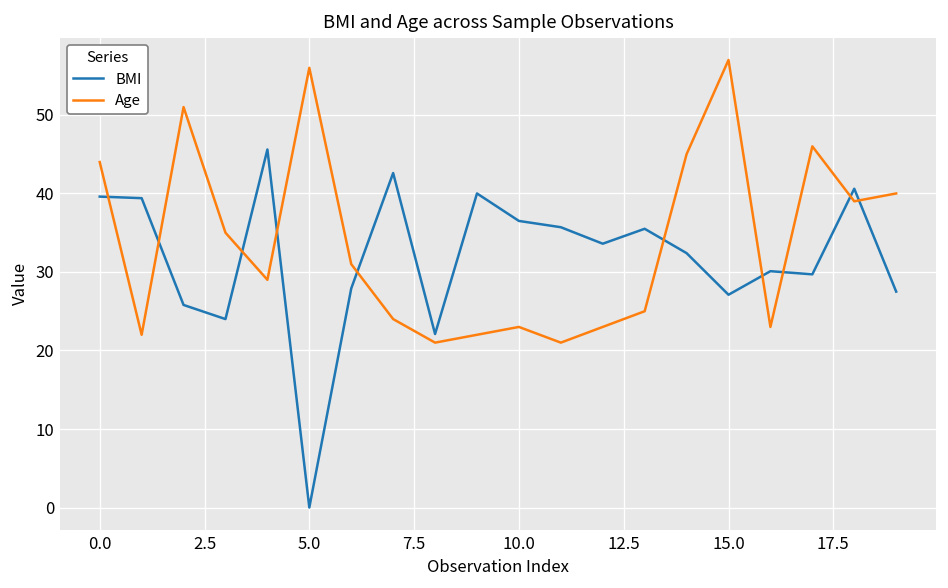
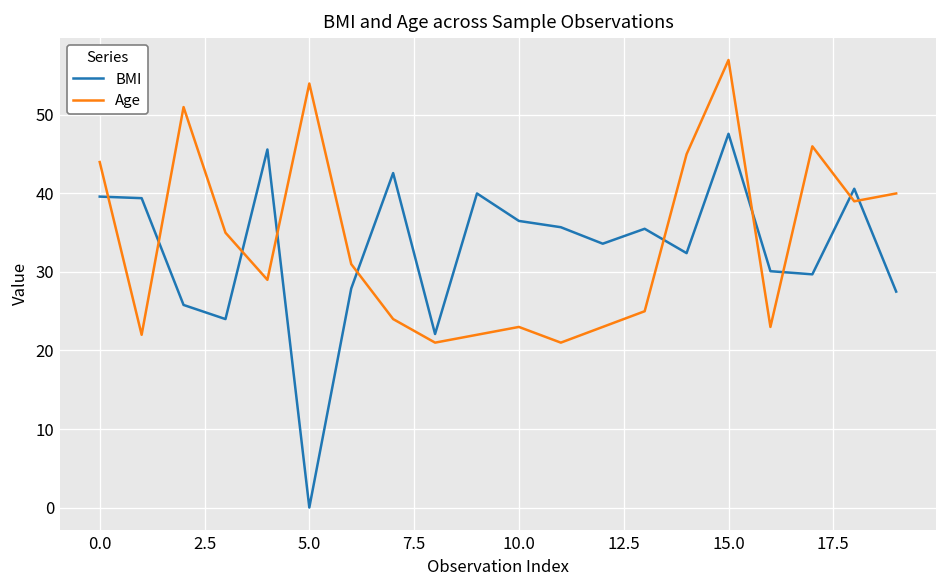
  {
    "BMI": {
      "0.0": 40,
      "5.0": 0,
      "10.0": 37,
-     "15.0": 27
+     "15.0": 48
    },
    "Age": {
      "0.0": 44,
-     "5.0": 56,
+     "5.0": 54,
      "10.0": 23,
      "15.0": 57
    }
  }
